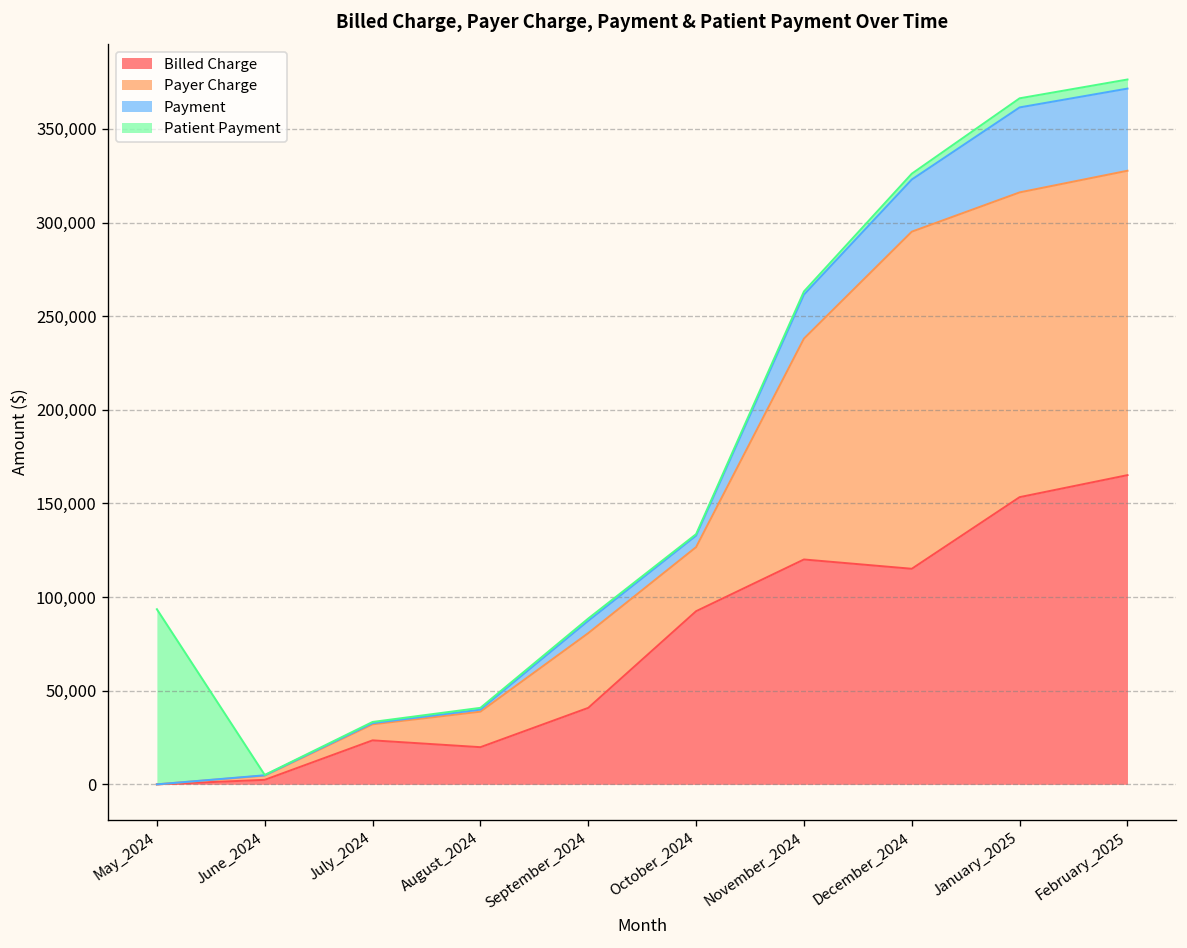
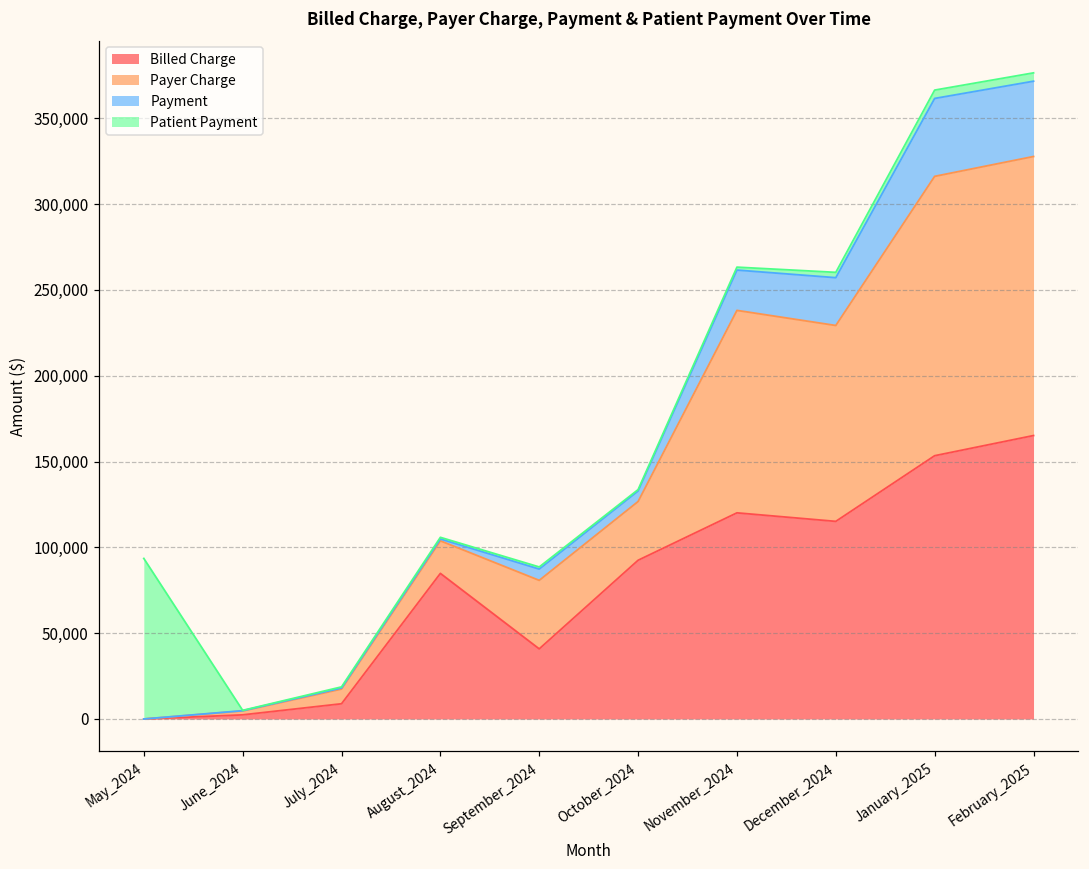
  {
    "Billed Charge": {
      "June_2024": "2,000",
-     "July_2024": "23,000",
-     "August_2024": "20,000",
+     "July_2024": "9,000",
+     "August_2024": "85,000",
      "September_2024": "41,000",
      "October_2024": "92,000",
      "November_2024": "120,000",
      "December_2024": "115,000",
      "January_2025": "153,000",
      "February_2025": "165,000"
    },
    "Payer Charge": {
      "September_2024": "40,000",
      "October_2024": "34,000",
      "November_2024": "118,000",
-     "December_2024": "180,000",
+     "December_2024": "114,000",
      "January_2025": "163,000",
      "February_2025": "163,000"
    },
    "Payment": {
      "November_2024": "23,000",
      "December_2024": "28,000",
      "January_2025": "45,000",
      "February_2025": "44,000"
    },
    "Patient Payment": {
      "May_2024": "94,000",
      "November_2024": "2,000",
      "December_2024": "3,000",
      "January_2025": "5,000",
      "February_2025": "5,000"
    }
  }
